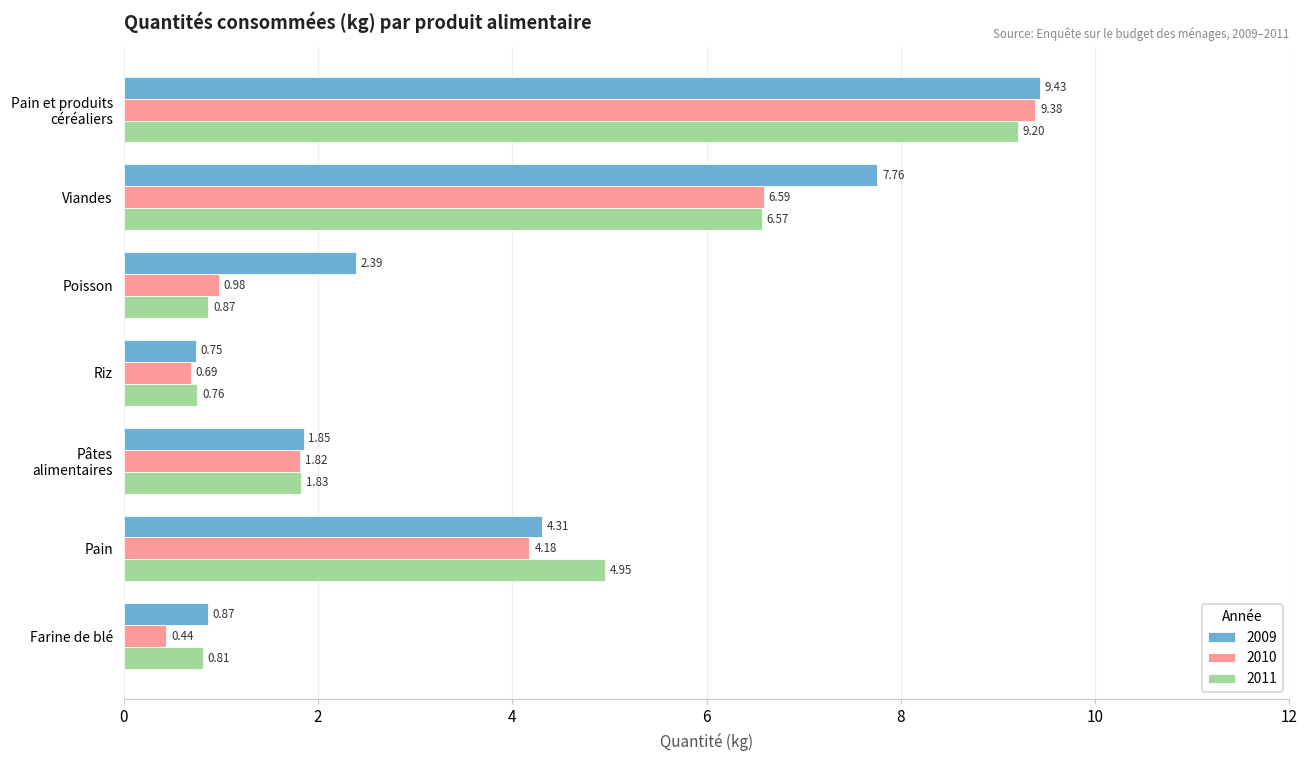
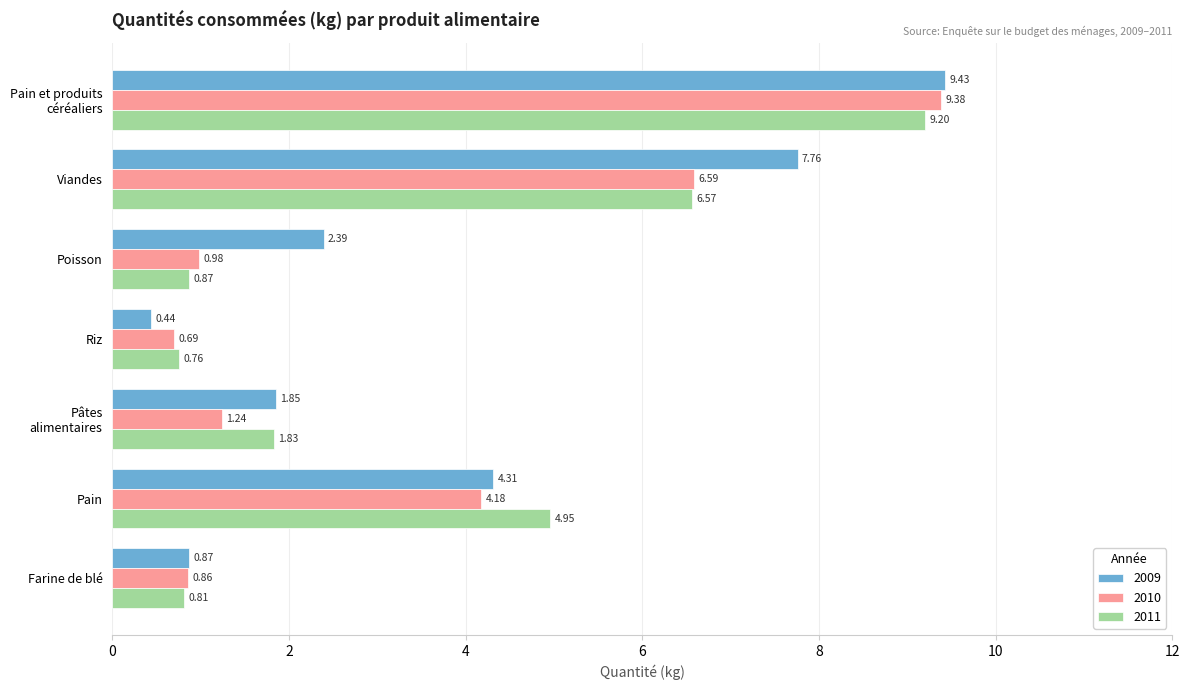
  {
    "2009": {
      "Pain et produits céréaliers": 9.43,
      "Viandes": 7.76,
      "Poisson": 2.39,
-     "Riz": 0.75,
+     "Riz": 0.44,
      "Pâtes alimentaires": 1.85,
      "Pain": 4.31,
      "Farine de blé": 0.87
    },
    "2010": {
      "Pain et produits céréaliers": 9.38,
      "Viandes": 6.59,
      "Poisson": 0.98,
      "Riz": 0.69,
-     "Pâtes alimentaires": 1.82,
+     "Pâtes alimentaires": 1.24,
      "Pain": 4.18,
-     "Farine de blé": 0.44
+     "Farine de blé": 0.86
    },
    "2011": {
      "Pain et produits céréaliers": 9.20,
      "Viandes": 6.57,
      "Poisson": 0.87,
      "Riz": 0.76,
      "Pâtes alimentaires": 1.83,
      "Pain": 4.95,
      "Farine de blé": 0.81
    }
  }
